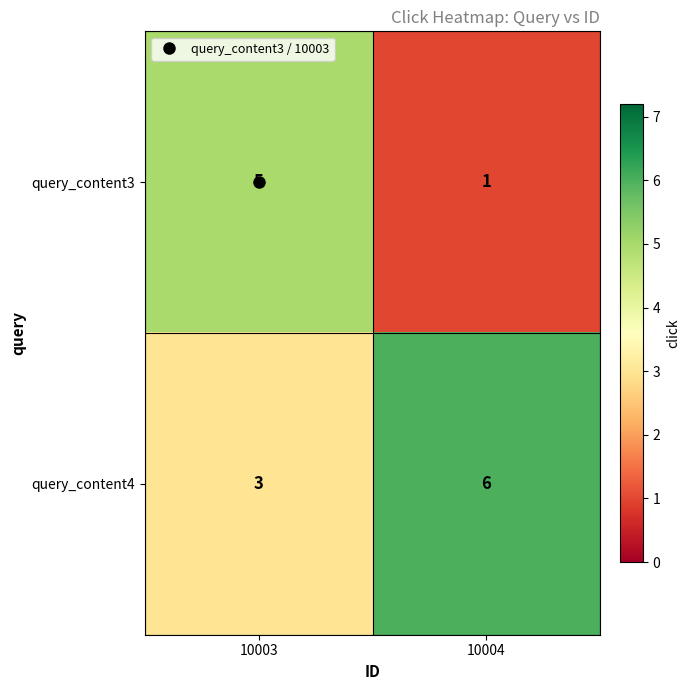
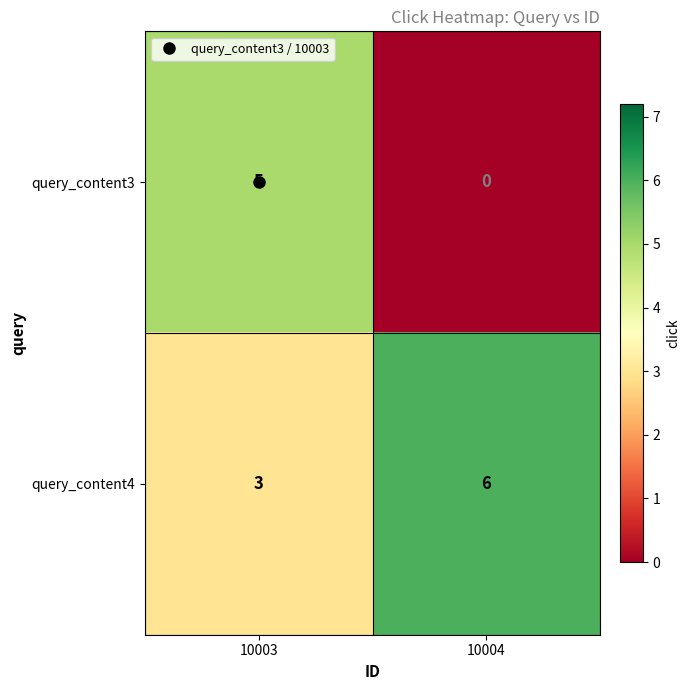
  {
    "query_content3": {
-     "10004": 1
+     "10004": 0
    },
    "query_content4": {
      "10003": 3,
      "10004": 6
    }
  }
